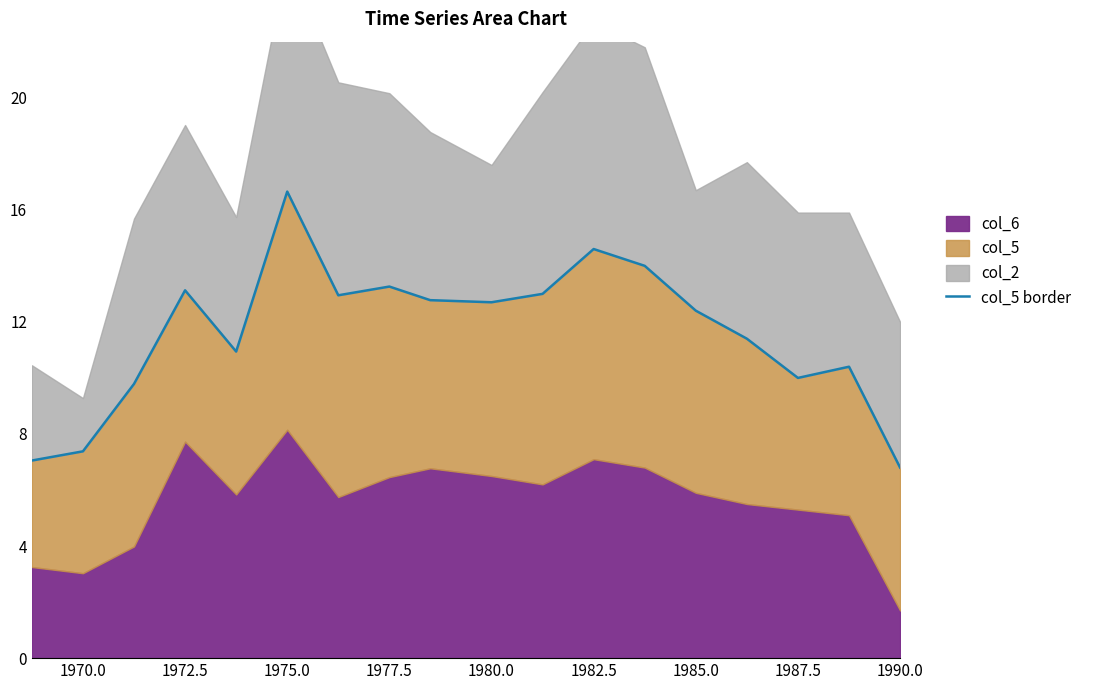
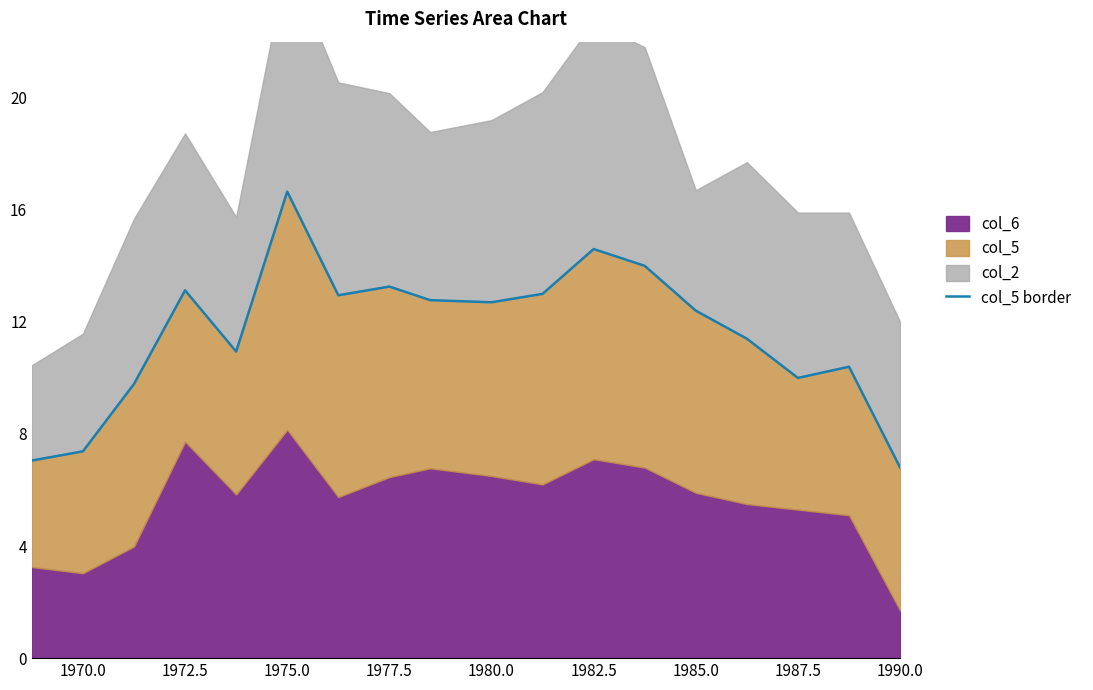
  {
    "col_6": {
      "1970.0": 3.0,
      "1972.5": 7.7,
      "1975.0": 8.1,
      "1977.5": 6.5,
      "1980.0": 6.5,
      "1982.5": 7.1,
      "1985.0": 5.9,
      "1987.5": 5.3,
      "1990.0": 1.7
    },
    "col_5": {
      "1970.0": 4.3,
      "1972.5": 5.4,
      "1975.0": 8.5,
      "1977.5": 6.8,
      "1980.0": 6.2,
      "1982.5": 7.5,
      "1985.0": 6.5,
      "1987.5": 4.7,
      "1990.0": 5.1
    },
    "col_2": {
-     "1970.0": 1.9,
-     "1972.5": 5.9,
+     "1970.0": 4.2,
+     "1972.5": 5.6,
      "1977.5": 6.9,
-     "1980.0": 4.9,
+     "1980.0": 6.5,
      "1985.0": 4.3,
      "1987.5": 5.9,
      "1990.0": 5.2
    }
  }
